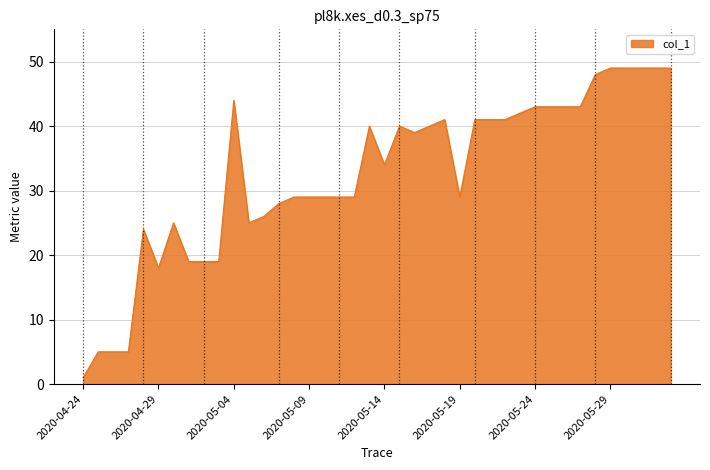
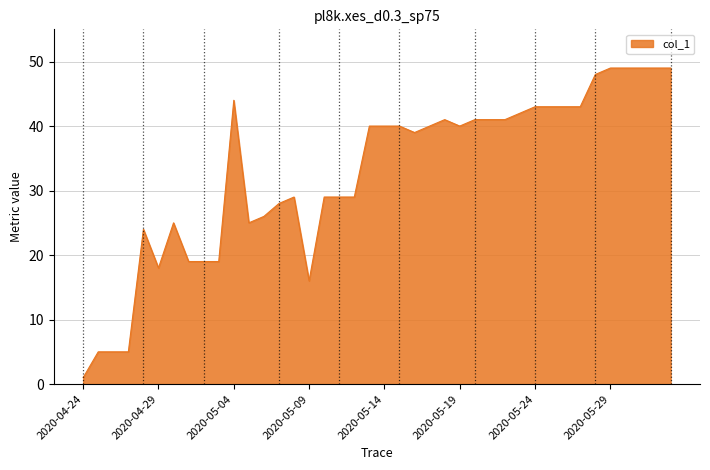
  {
    "2020-04-24": 1,
    "2020-04-29": 18,
    "2020-05-04": 44,
-   "2020-05-09": 29,
-   "2020-05-14": 34,
-   "2020-05-19": 29,
+   "2020-05-09": 16,
+   "2020-05-14": 40,
+   "2020-05-19": 40,
    "2020-05-24": 43,
    "2020-05-29": 49
  }
